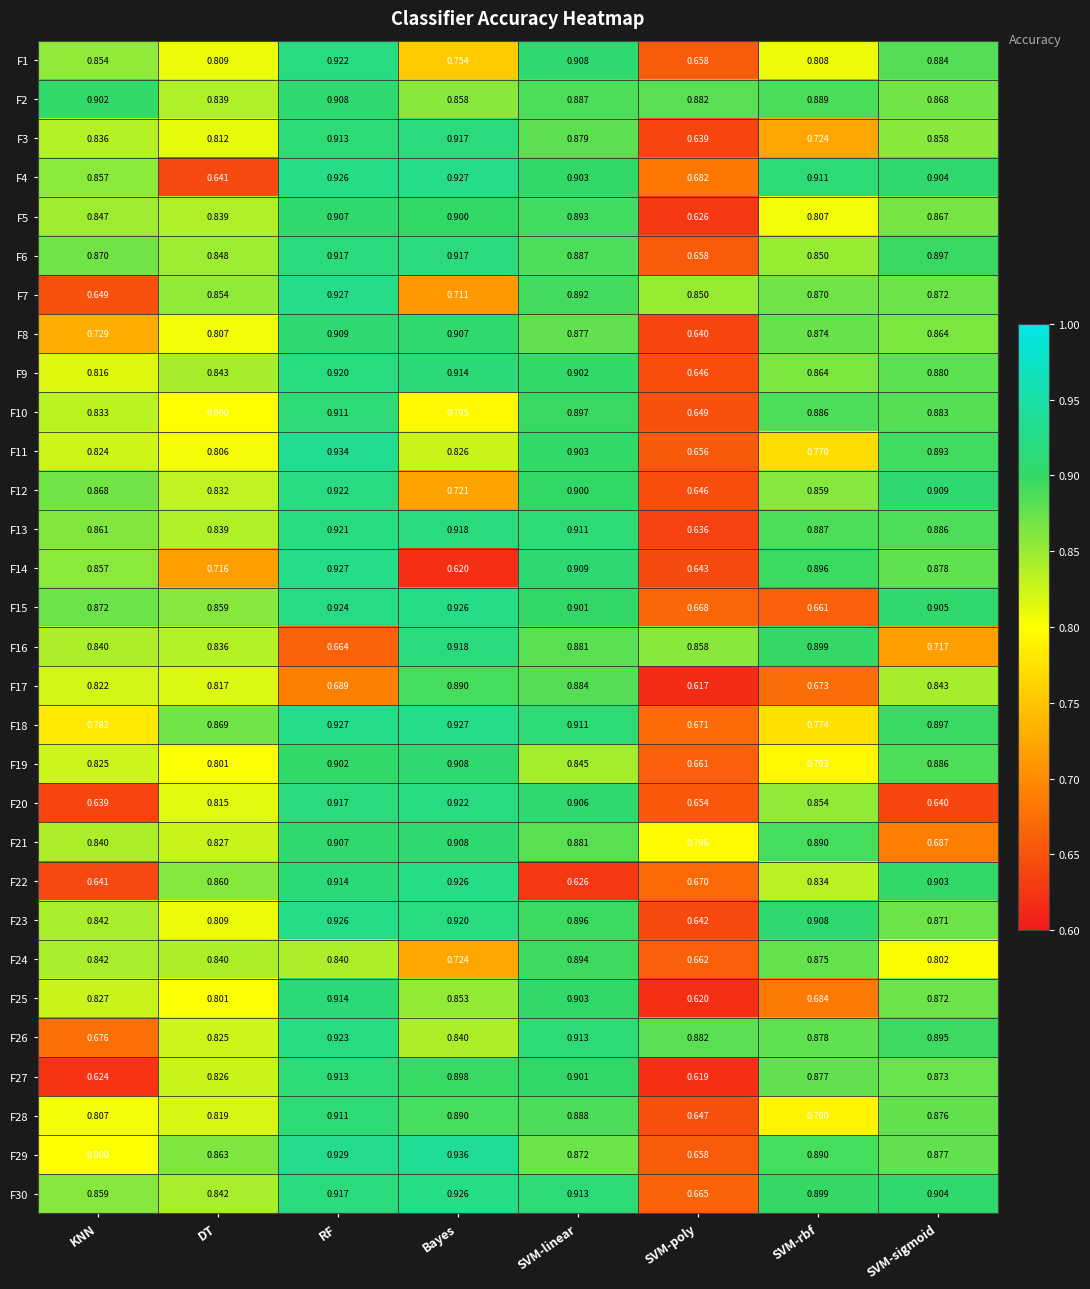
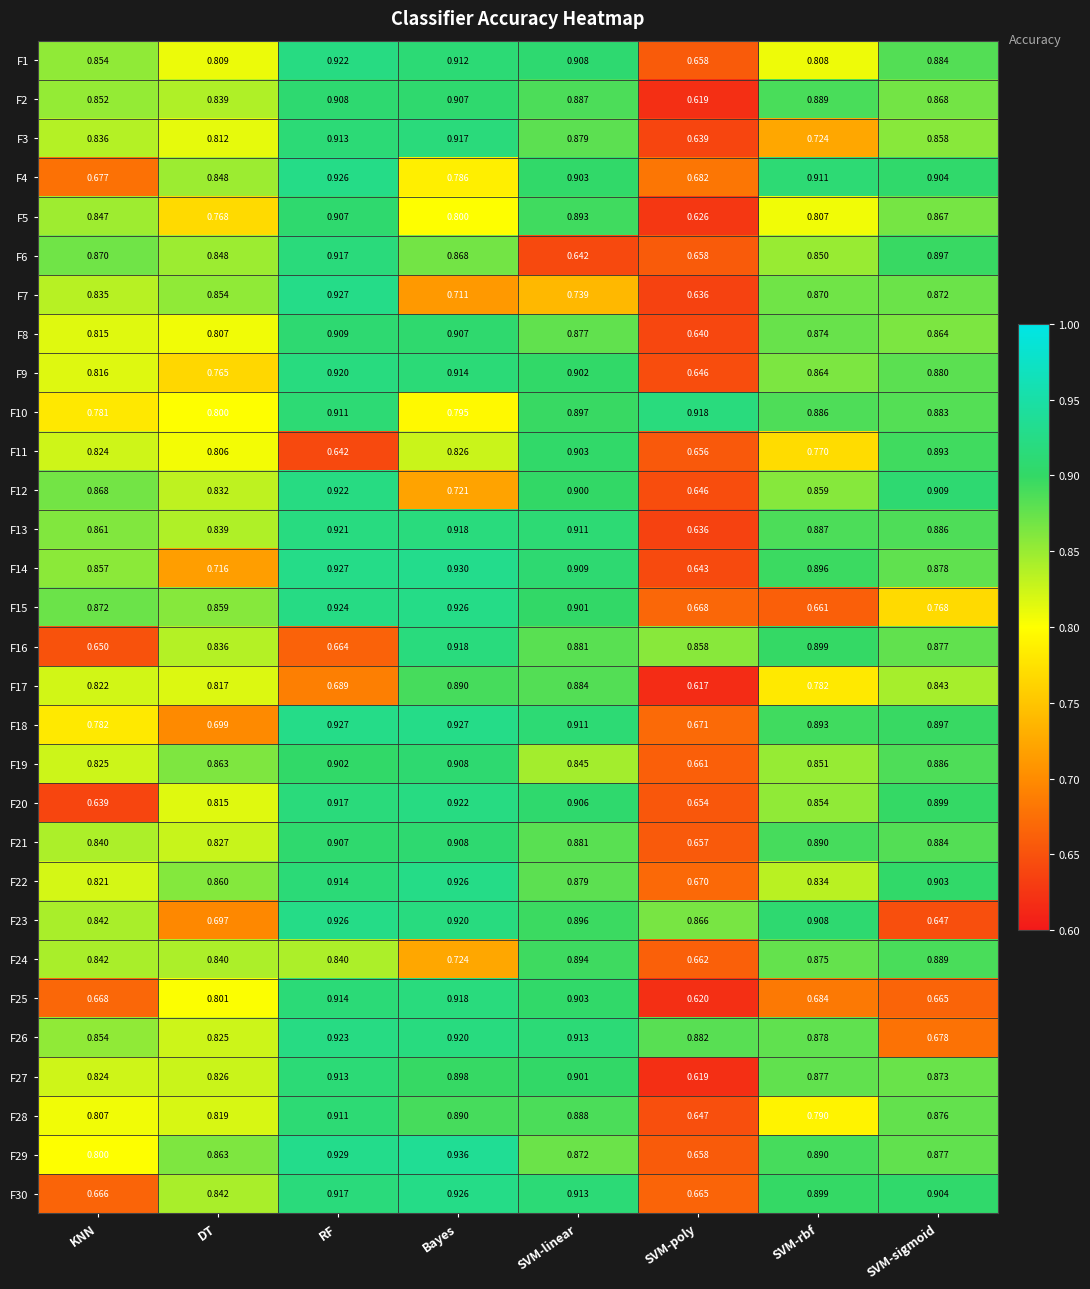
  {
    "F1": {
      "KNN": 0.854,
      "DT": 0.809,
      "RF": 0.922,
-     "Bayes": 0.754,
+     "Bayes": 0.912,
      "SVM-linear": 0.908,
      "SVM-poly": 0.658,
      "SVM-rbf": 0.808,
      "SVM-sigmoid": 0.884
    },
    "F2": {
-     "KNN": 0.902,
+     "KNN": 0.852,
      "DT": 0.839,
      "RF": 0.908,
-     "Bayes": 0.858,
+     "Bayes": 0.907,
      "SVM-linear": 0.887,
-     "SVM-poly": 0.882,
+     "SVM-poly": 0.619,
      "SVM-rbf": 0.889,
      "SVM-sigmoid": 0.868
    },
    "F4": {
-     "KNN": 0.857,
-     "DT": 0.641,
+     "KNN": 0.677,
+     "DT": 0.848,
      "RF": 0.926,
-     "Bayes": 0.927,
+     "Bayes": 0.786,
      "SVM-linear": 0.903,
      "SVM-poly": 0.682,
      "SVM-rbf": 0.911,
      "SVM-sigmoid": 0.904
    },
    "F5": {
      "KNN": 0.847,
-     "DT": 0.839,
+     "DT": 0.768,
      "RF": 0.907,
-     "Bayes": 0.900,
+     "Bayes": 0.800,
      "SVM-linear": 0.893,
      "SVM-poly": 0.626,
      "SVM-rbf": 0.807,
      "SVM-sigmoid": 0.867
    },
    "F6": {
      "KNN": 0.870,
      "DT": 0.848,
      "RF": 0.917,
-     "Bayes": 0.917,
-     "SVM-linear": 0.887,
+     "Bayes": 0.868,
+     "SVM-linear": 0.642,
      "SVM-poly": 0.658,
      "SVM-rbf": 0.850,
      "SVM-sigmoid": 0.897
    },
    "F7": {
-     "KNN": 0.649,
+     "KNN": 0.835,
      "DT": 0.854,
      "RF": 0.927,
      "Bayes": 0.711,
-     "SVM-linear": 0.892,
-     "SVM-poly": 0.850,
+     "SVM-linear": 0.739,
+     "SVM-poly": 0.636,
      "SVM-rbf": 0.870,
      "SVM-sigmoid": 0.872
    },
    "F8": {
-     "KNN": 0.729,
+     "KNN": 0.815,
      "DT": 0.807,
      "RF": 0.909,
      "Bayes": 0.907,
      "SVM-linear": 0.877,
      "SVM-poly": 0.640,
      "SVM-rbf": 0.874,
      "SVM-sigmoid": 0.864
    },
    "F9": {
      "KNN": 0.816,
-     "DT": 0.843,
+     "DT": 0.765,
      "RF": 0.920,
      "Bayes": 0.914,
      "SVM-linear": 0.902,
      "SVM-poly": 0.646,
      "SVM-rbf": 0.864,
      "SVM-sigmoid": 0.880
    },
    "F10": {
-     "KNN": 0.833,
+     "KNN": 0.781,
      "DT": 0.800,
      "RF": 0.911,
      "Bayes": 0.795,
      "SVM-linear": 0.897,
-     "SVM-poly": 0.649,
+     "SVM-poly": 0.918,
      "SVM-rbf": 0.886,
      "SVM-sigmoid": 0.883
    },
    "F11": {
      "KNN": 0.824,
      "DT": 0.806,
-     "RF": 0.934,
+     "RF": 0.642,
      "Bayes": 0.826,
      "SVM-linear": 0.903,
      "SVM-poly": 0.656,
      "SVM-rbf": 0.770,
      "SVM-sigmoid": 0.893
    },
    "F14": {
      "KNN": 0.857,
      "DT": 0.716,
      "RF": 0.927,
-     "Bayes": 0.620,
+     "Bayes": 0.930,
      "SVM-linear": 0.909,
      "SVM-poly": 0.643,
      "SVM-rbf": 0.896,
      "SVM-sigmoid": 0.878
    },
    "F15": {
      "KNN": 0.872,
      "DT": 0.859,
      "RF": 0.924,
      "Bayes": 0.926,
      "SVM-linear": 0.901,
      "SVM-poly": 0.668,
      "SVM-rbf": 0.661,
-     "SVM-sigmoid": 0.905
+     "SVM-sigmoid": 0.768
    },
    "F16": {
-     "KNN": 0.840,
+     "KNN": 0.650,
      "DT": 0.836,
      "RF": 0.664,
      "Bayes": 0.918,
      "SVM-linear": 0.881,
      "SVM-poly": 0.858,
      "SVM-rbf": 0.899,
-     "SVM-sigmoid": 0.717
+     "SVM-sigmoid": 0.877
    },
    "F17": {
      "KNN": 0.822,
      "DT": 0.817,
      "RF": 0.689,
      "Bayes": 0.890,
      "SVM-linear": 0.884,
      "SVM-poly": 0.617,
-     "SVM-rbf": 0.673,
+     "SVM-rbf": 0.782,
      "SVM-sigmoid": 0.843
    },
    "F18": {
      "KNN": 0.782,
-     "DT": 0.869,
+     "DT": 0.699,
      "RF": 0.927,
      "Bayes": 0.927,
      "SVM-linear": 0.911,
      "SVM-poly": 0.671,
-     "SVM-rbf": 0.774,
+     "SVM-rbf": 0.893,
      "SVM-sigmoid": 0.897
    },
    "F19": {
      "KNN": 0.825,
-     "DT": 0.801,
+     "DT": 0.863,
      "RF": 0.902,
      "Bayes": 0.908,
      "SVM-linear": 0.845,
      "SVM-poly": 0.661,
-     "SVM-rbf": 0.793,
+     "SVM-rbf": 0.851,
      "SVM-sigmoid": 0.886
    },
    "F20": {
      "KNN": 0.639,
      "DT": 0.815,
      "RF": 0.917,
      "Bayes": 0.922,
      "SVM-linear": 0.906,
      "SVM-poly": 0.654,
      "SVM-rbf": 0.854,
-     "SVM-sigmoid": 0.640
+     "SVM-sigmoid": 0.899
    },
    "F21": {
      "KNN": 0.840,
      "DT": 0.827,
      "RF": 0.907,
      "Bayes": 0.908,
      "SVM-linear": 0.881,
-     "SVM-poly": 0.796,
+     "SVM-poly": 0.657,
      "SVM-rbf": 0.890,
-     "SVM-sigmoid": 0.687
+     "SVM-sigmoid": 0.884
    },
    "F22": {
-     "KNN": 0.641,
+     "KNN": 0.821,
      "DT": 0.860,
      "RF": 0.914,
      "Bayes": 0.926,
-     "SVM-linear": 0.626,
+     "SVM-linear": 0.879,
      "SVM-poly": 0.670,
      "SVM-rbf": 0.834,
      "SVM-sigmoid": 0.903
    },
    "F23": {
      "KNN": 0.842,
-     "DT": 0.809,
+     "DT": 0.697,
      "RF": 0.926,
      "Bayes": 0.920,
      "SVM-linear": 0.896,
-     "SVM-poly": 0.642,
+     "SVM-poly": 0.866,
      "SVM-rbf": 0.908,
-     "SVM-sigmoid": 0.871
+     "SVM-sigmoid": 0.647
    },
    "F24": {
      "KNN": 0.842,
      "DT": 0.840,
      "RF": 0.840,
      "Bayes": 0.724,
      "SVM-linear": 0.894,
      "SVM-poly": 0.662,
      "SVM-rbf": 0.875,
-     "SVM-sigmoid": 0.802
+     "SVM-sigmoid": 0.889
    },
    "F25": {
-     "KNN": 0.827,
+     "KNN": 0.668,
      "DT": 0.801,
      "RF": 0.914,
-     "Bayes": 0.853,
+     "Bayes": 0.918,
      "SVM-linear": 0.903,
      "SVM-poly": 0.620,
      "SVM-rbf": 0.684,
-     "SVM-sigmoid": 0.872
+     "SVM-sigmoid": 0.665
    },
    "F26": {
-     "KNN": 0.676,
+     "KNN": 0.854,
      "DT": 0.825,
      "RF": 0.923,
-     "Bayes": 0.840,
+     "Bayes": 0.920,
      "SVM-linear": 0.913,
      "SVM-poly": 0.882,
      "SVM-rbf": 0.878,
-     "SVM-sigmoid": 0.895
+     "SVM-sigmoid": 0.678
    },
    "F27": {
-     "KNN": 0.624,
+     "KNN": 0.824,
      "DT": 0.826,
      "RF": 0.913,
      "Bayes": 0.898,
      "SVM-linear": 0.901,
      "SVM-poly": 0.619,
      "SVM-rbf": 0.877,
      "SVM-sigmoid": 0.873
    },
    "F30": {
-     "KNN": 0.859,
+     "KNN": 0.666,
      "DT": 0.842,
      "RF": 0.917,
      "Bayes": 0.926,
      "SVM-linear": 0.913,
      "SVM-poly": 0.665,
      "SVM-rbf": 0.899,
      "SVM-sigmoid": 0.904
    }
  }
